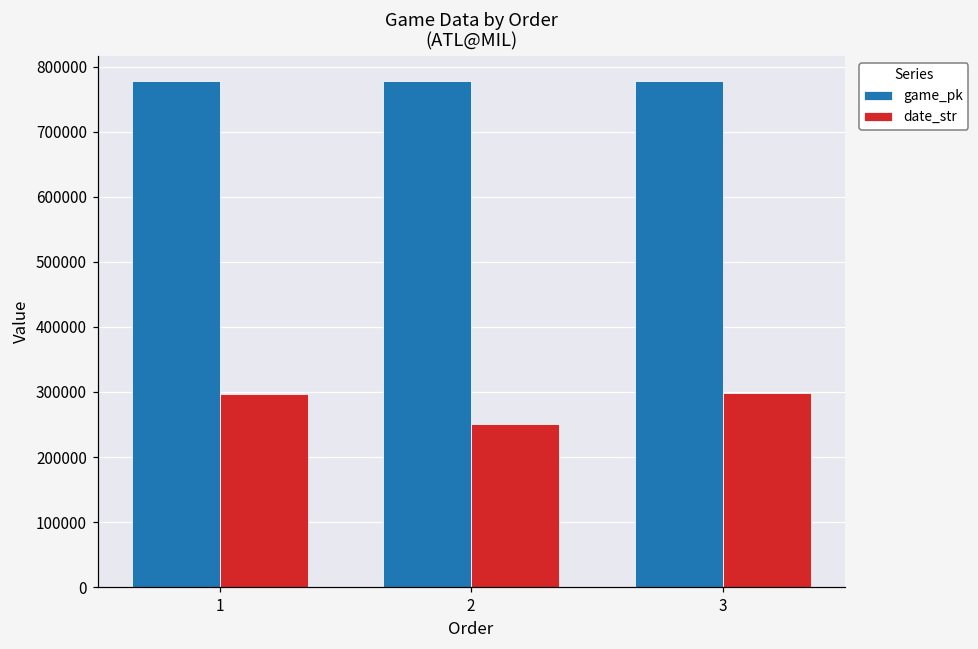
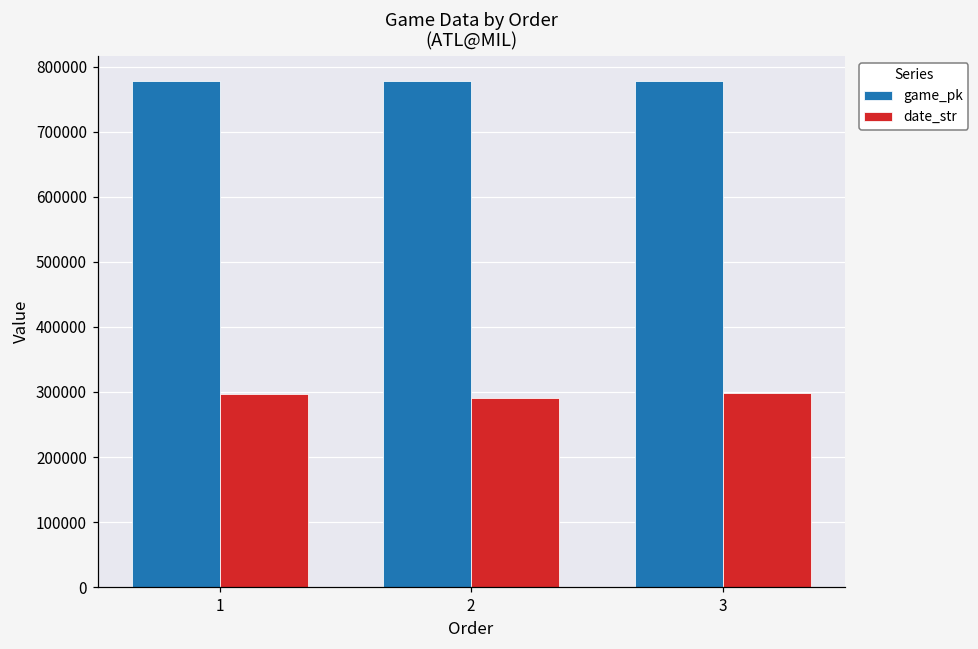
  {
    "game_pk": {
      "1": 780000,
      "2": 780000,
      "3": 780000
    },
    "date_str": {
      "1": 300000,
-     "2": 250000,
+     "2": 290000,
      "3": 300000
    }
  }
